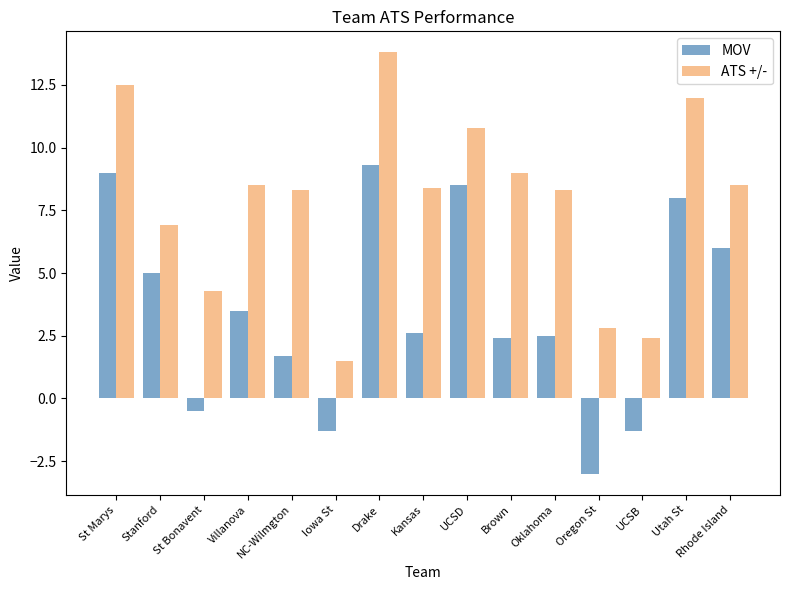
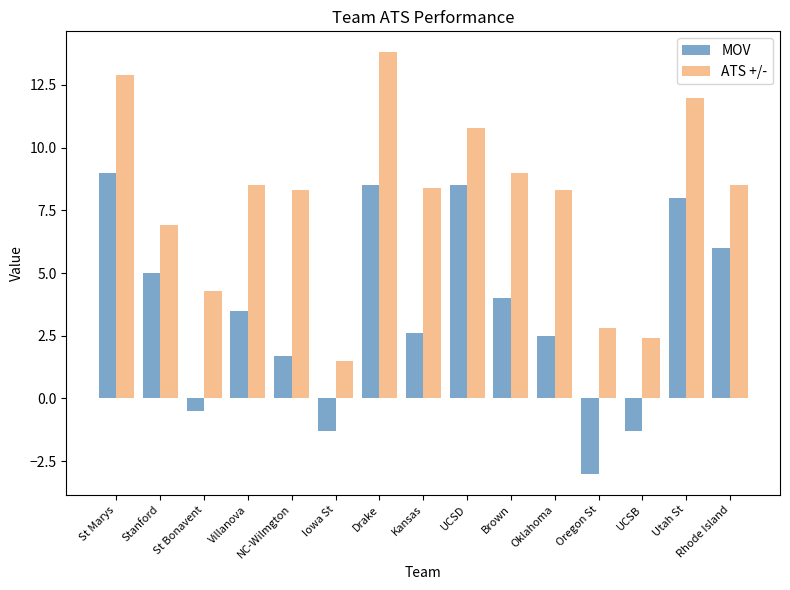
  {
    "MOV": {
      "St Marys": 9.0,
      "Stanford": 5.0,
      "St Bonavent": -0.5,
      "Villanova": 3.5,
      "NC-Wilmgton": 1.7,
      "Iowa St": -1.3,
-     "Drake": 9.3,
+     "Drake": 8.5,
      "Kansas": 2.6,
      "UCSD": 8.5,
-     "Brown": 2.4,
+     "Brown": 4.0,
      "Oklahoma": 2.5,
      "Oregon St": -3.0,
      "UCSB": -1.3,
      "Utah St": 8.0,
      "Rhode Island": 6.0
    },
    "ATS +/-": {
-     "St Marys": 12.5,
+     "St Marys": 12.9,
      "Stanford": 6.9,
      "St Bonavent": 4.3,
      "Villanova": 8.5,
      "NC-Wilmgton": 8.3,
      "Iowa St": 1.5,
      "Drake": 13.8,
      "Kansas": 8.4,
      "UCSD": 10.8,
      "Brown": 9.0,
      "Oklahoma": 8.3,
      "Oregon St": 2.8,
      "UCSB": 2.4,
      "Utah St": 12.0,
      "Rhode Island": 8.5
    }
  }
